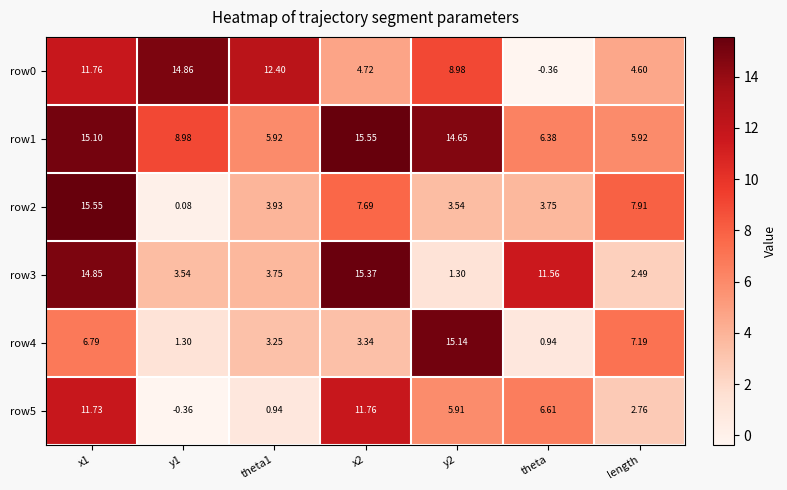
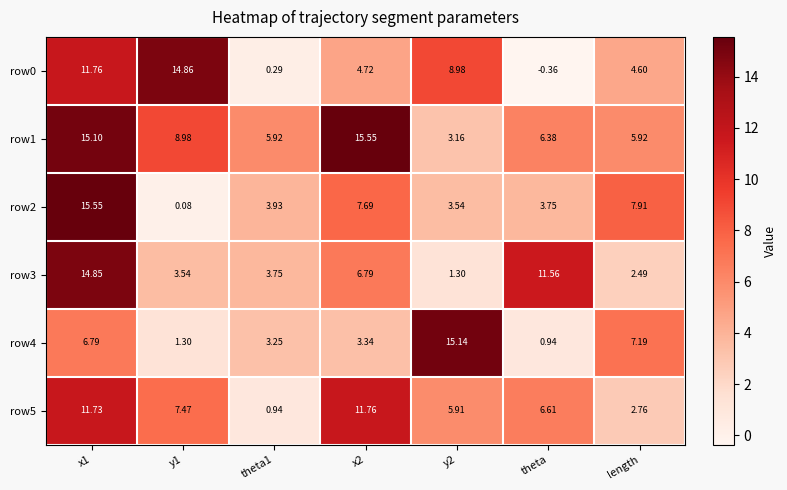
  {
    "row0": {
      "x1": 11.76,
      "y1": 14.86,
-     "theta1": 12.40,
+     "theta1": 0.29,
      "x2": 4.72,
      "y2": 8.98,
      "theta": -0.36,
      "length": 4.60
    },
    "row1": {
      "x1": 15.10,
      "y1": 8.98,
      "theta1": 5.92,
      "x2": 15.55,
-     "y2": 14.65,
+     "y2": 3.16,
      "theta": 6.38,
      "length": 5.92
    },
    "row2": {
      "x1": 15.55,
      "y1": 0.08,
      "theta1": 3.93,
      "x2": 7.69,
      "y2": 3.54,
      "theta": 3.75,
      "length": 7.91
    },
    "row3": {
      "x1": 14.85,
      "y1": 3.54,
      "theta1": 3.75,
-     "x2": 15.37,
+     "x2": 6.79,
      "y2": 1.30,
      "theta": 11.56,
      "length": 2.49
    },
    "row4": {
      "x1": 6.79,
      "y1": 1.30,
      "theta1": 3.25,
      "x2": 3.34,
      "y2": 15.14,
      "theta": 0.94,
      "length": 7.19
    },
    "row5": {
      "x1": 11.73,
-     "y1": -0.36,
+     "y1": 7.47,
      "theta1": 0.94,
      "x2": 11.76,
      "y2": 5.91,
      "theta": 6.61,
      "length": 2.76
    }
  }
